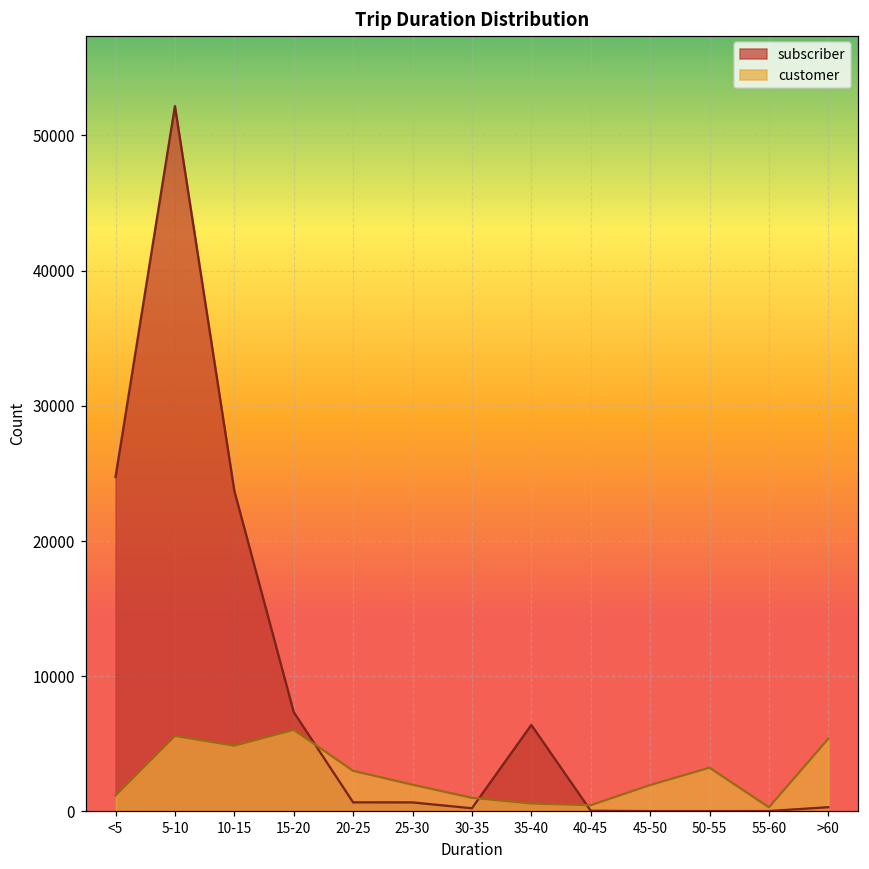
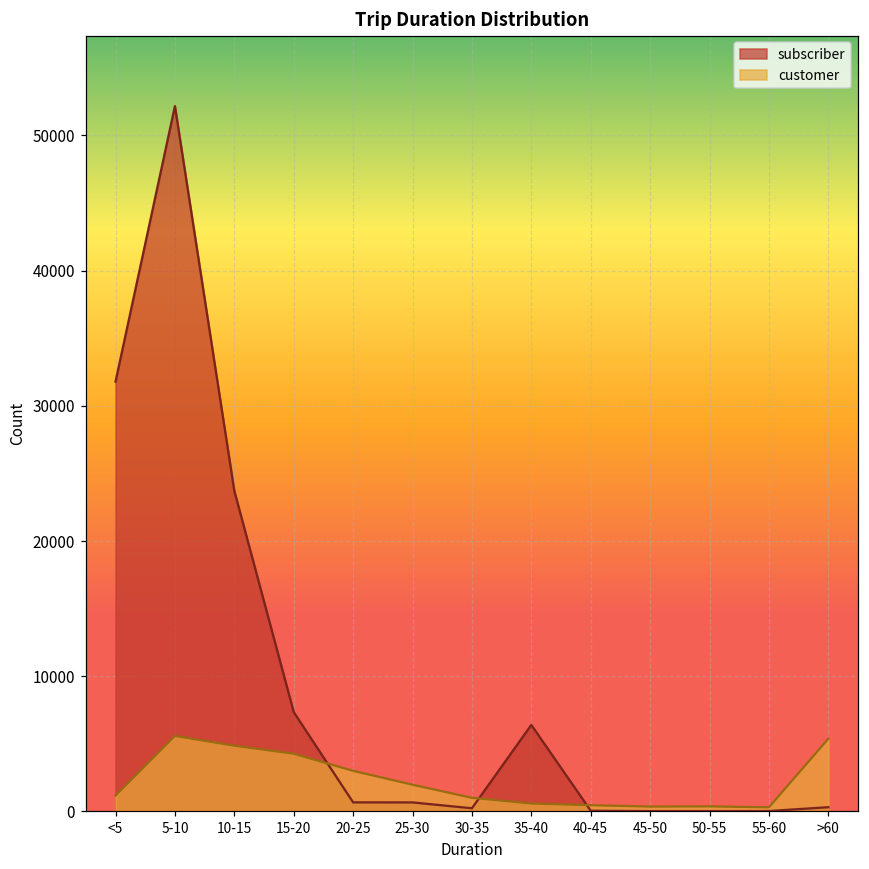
  {
    "subscriber": {
-     "<5": 24700,
+     "<5": 31800,
      "5-10": 52200,
      "10-15": 23700,
      "15-20": 7400,
      "20-25": 700,
      "25-30": 700,
      "30-35": 200,
      "35-40": 6400,
      "40-45": 100,
      "45-50": 0,
      "50-55": 0,
      "55-60": 0,
      ">60": 300
    },
    "customer": {
      "<5": 1200,
      "5-10": 5600,
      "10-15": 4900,
-     "15-20": 6000,
+     "15-20": 4300,
      "20-25": 3000,
      "25-30": 2000,
      "30-35": 1000,
      "35-40": 600,
      "40-45": 500,
-     "45-50": 2000,
-     "50-55": 3200,
+     "45-50": 400,
+     "50-55": 400,
      "55-60": 300,
      ">60": 5400
    }
  }
